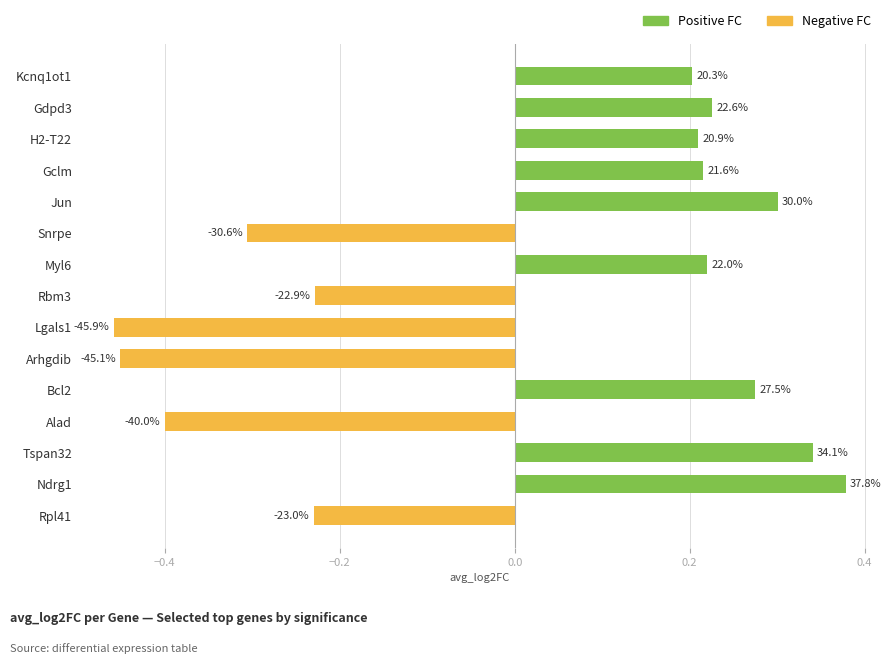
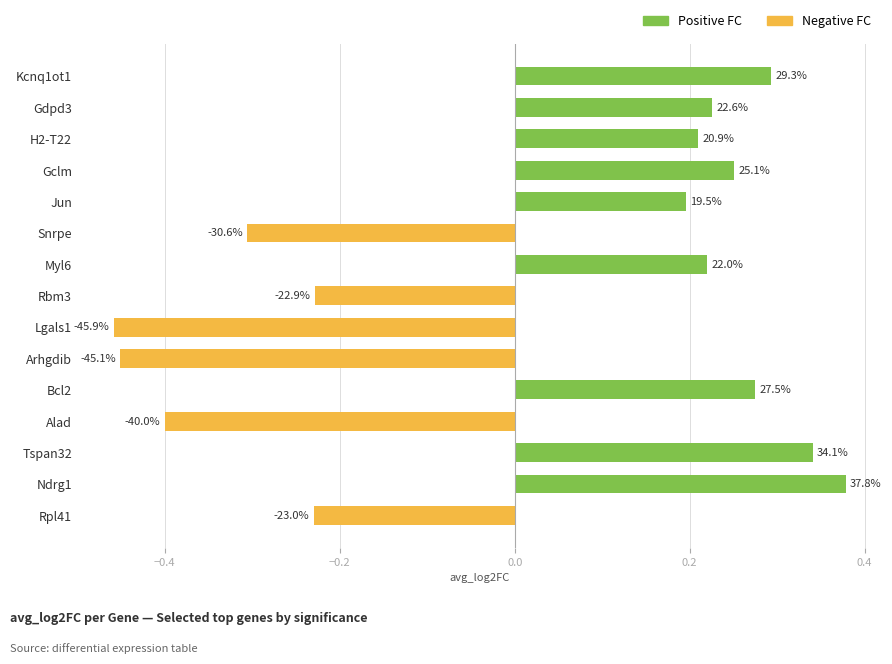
  {
-   "Kcnq1ot1": "20.3%",
+   "Kcnq1ot1": "29.3%",
    "Gdpd3": "22.6%",
    "H2-T22": "20.9%",
-   "Gclm": "21.6%",
-   "Jun": "30.0%",
+   "Gclm": "25.1%",
+   "Jun": "19.5%",
    "Snrpe": "-30.6%",
    "Myl6": "22.0%",
    "Rbm3": "-22.9%",
    "Lgals1": "-45.9%",
    "Arhgdib": "-45.1%",
    "Bcl2": "27.5%",
    "Alad": "-40.0%",
    "Tspan32": "34.1%",
    "Ndrg1": "37.8%",
    "Rpl41": "-23.0%"
  }
